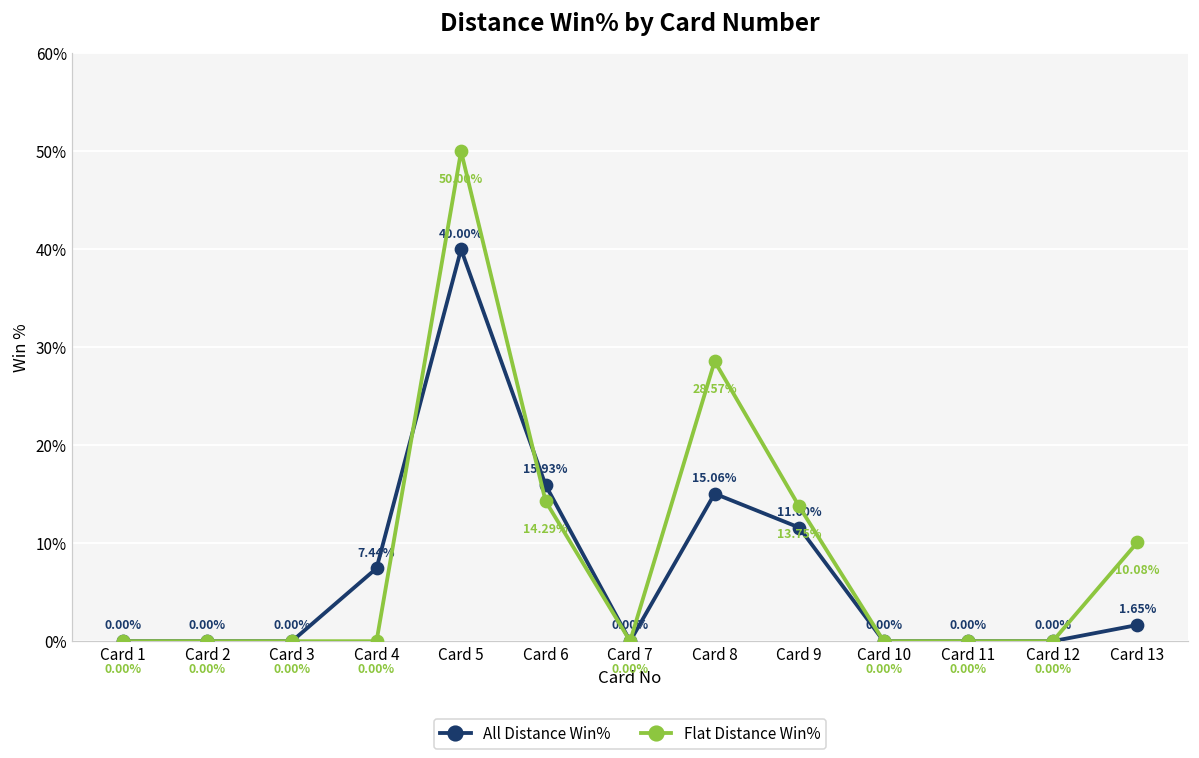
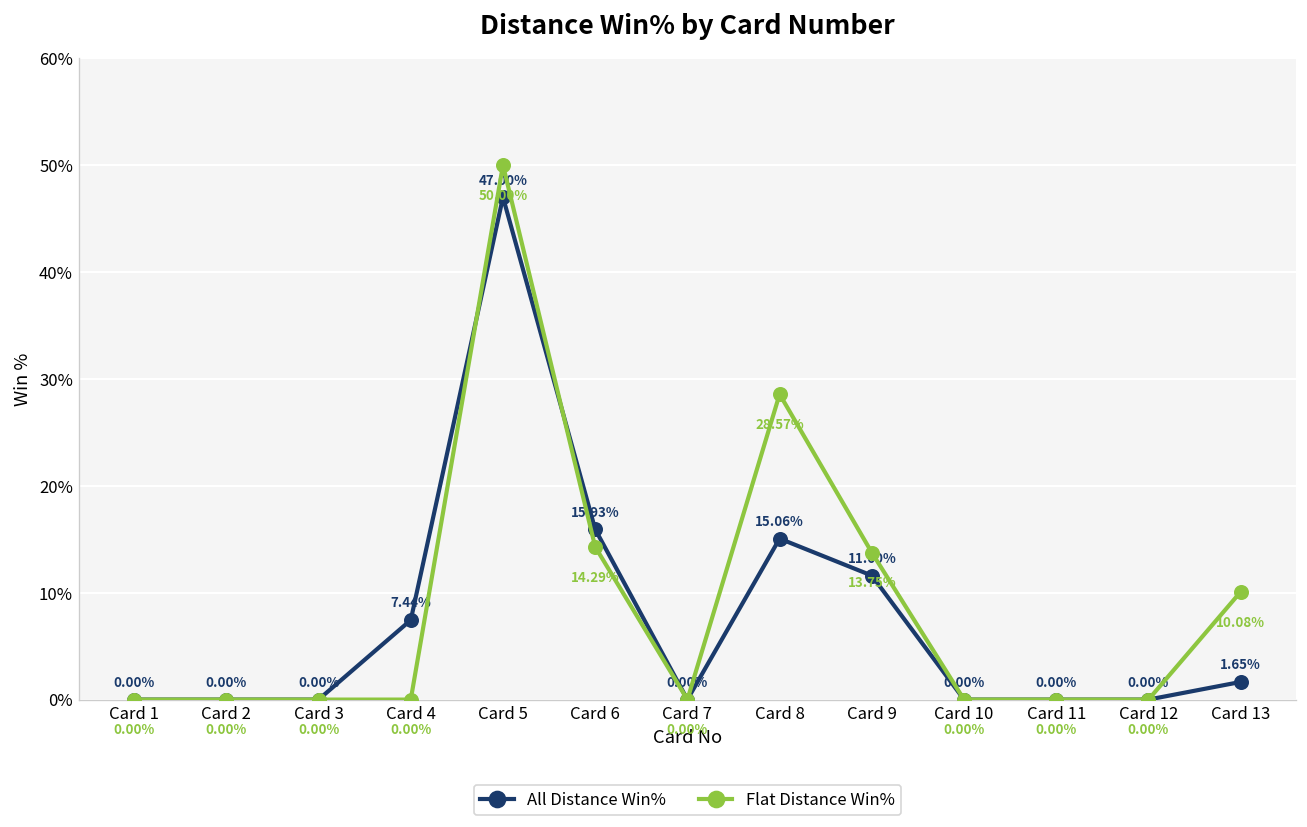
  {
    "All Distance Win%": {
      "Card 4": "7.44%",
-     "Card 5": "40.00%",
+     "Card 5": "47.00%",
      "Card 6": "15.93%",
      "Card 8": "15.06%",
      "Card 13": "1.65%"
    },
    "Flat Distance Win%": {
      "Card 4": "0.00%",
      "Card 6": "14.29%",
      "Card 8": "28.57%",
      "Card 13": "10.08%"
    }
  }
